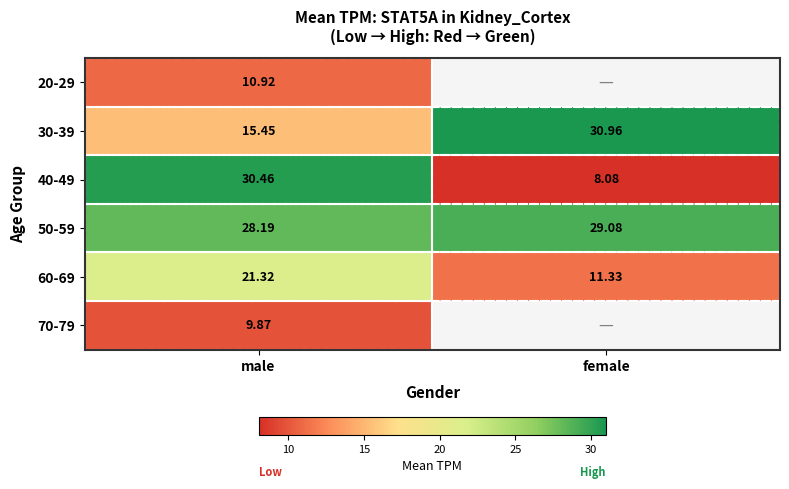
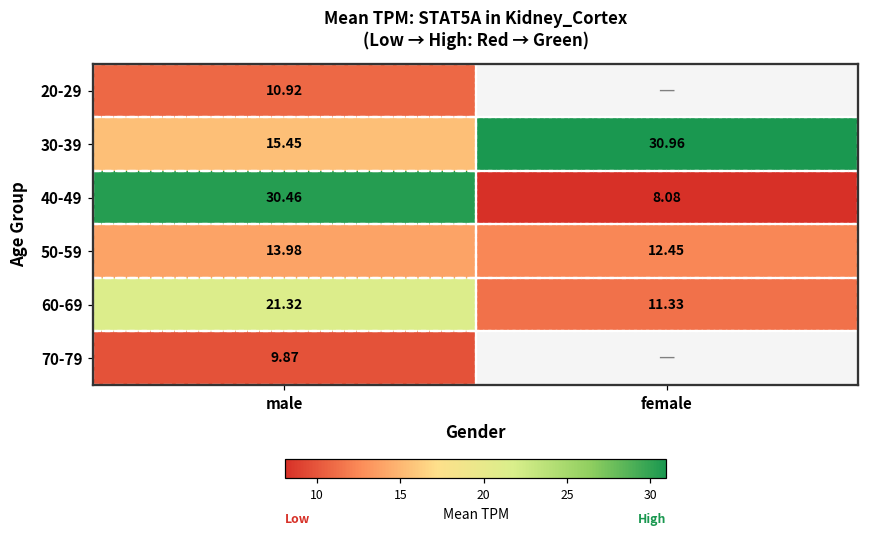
  {
    "20-29": {
      "male": 10.92
    },
    "30-39": {
      "male": 15.45,
      "female": 30.96
    },
    "40-49": {
      "male": 30.46,
      "female": 8.08
    },
    "50-59": {
-     "male": 28.19,
-     "female": 29.08
+     "male": 13.98,
+     "female": 12.45
    },
    "60-69": {
      "male": 21.32,
      "female": 11.33
    },
    "70-79": {
      "male": 9.87
    }
  }
